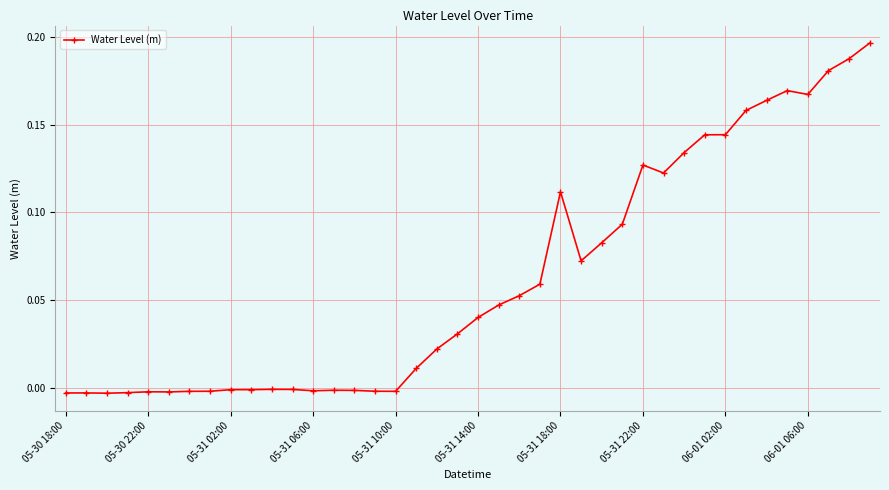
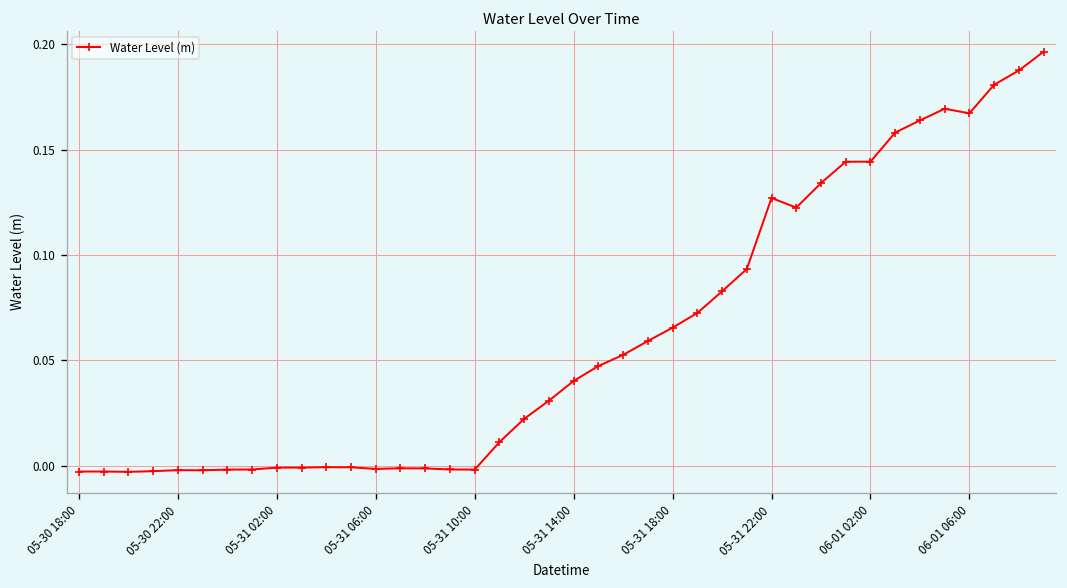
  {
    "05-30 18:00": -0.003,
    "05-30 22:00": -0.002,
    "05-31 02:00": -0.001,
    "05-31 06:00": -0.002,
    "05-31 10:00": -0.002,
    "05-31 14:00": 0.040,
-   "05-31 18:00": 0.112,
+   "05-31 18:00": 0.065,
    "05-31 22:00": 0.127,
    "06-01 02:00": 0.144,
    "06-01 06:00": 0.167
  }
